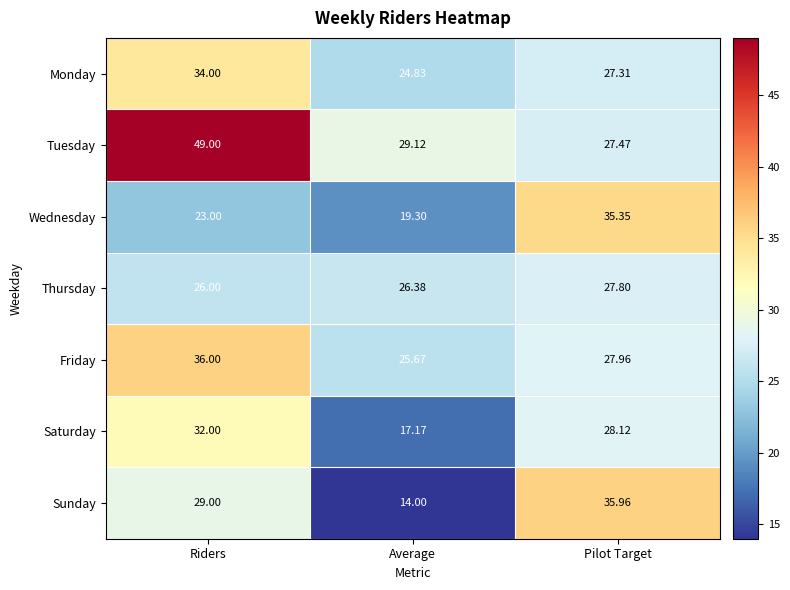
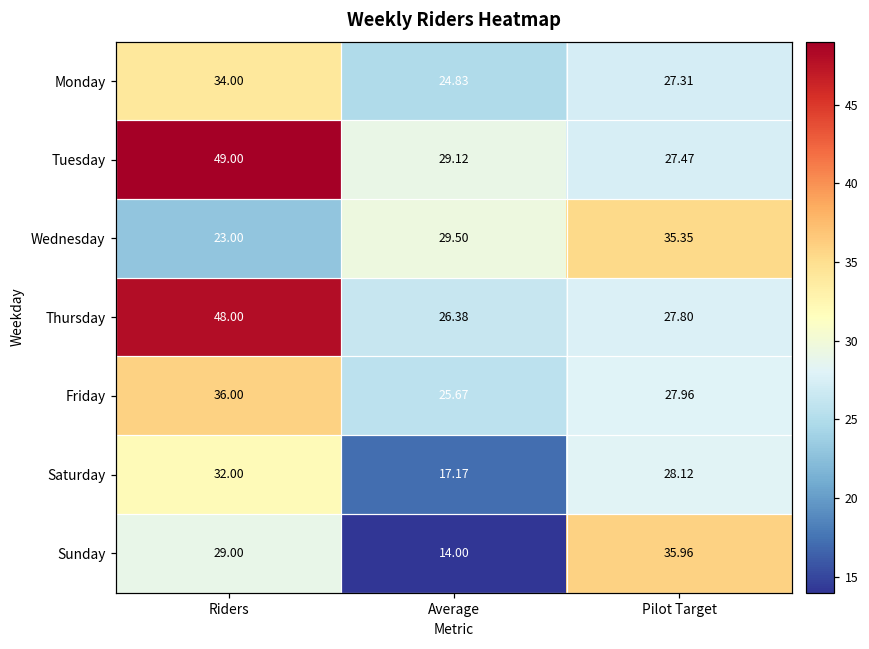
  {
    "Monday": {
      "Riders": 34.00,
      "Average": 24.83,
      "Pilot Target": 27.31
    },
    "Tuesday": {
      "Riders": 49.00,
      "Average": 29.12,
      "Pilot Target": 27.47
    },
    "Wednesday": {
      "Riders": 23.00,
-     "Average": 19.30,
+     "Average": 29.50,
      "Pilot Target": 35.35
    },
    "Thursday": {
-     "Riders": 26.00,
+     "Riders": 48.00,
      "Average": 26.38,
      "Pilot Target": 27.80
    },
    "Friday": {
      "Riders": 36.00,
      "Average": 25.67,
      "Pilot Target": 27.96
    },
    "Saturday": {
      "Riders": 32.00,
      "Average": 17.17,
      "Pilot Target": 28.12
    },
    "Sunday": {
      "Riders": 29.00,
      "Average": 14.00,
      "Pilot Target": 35.96
    }
  }
